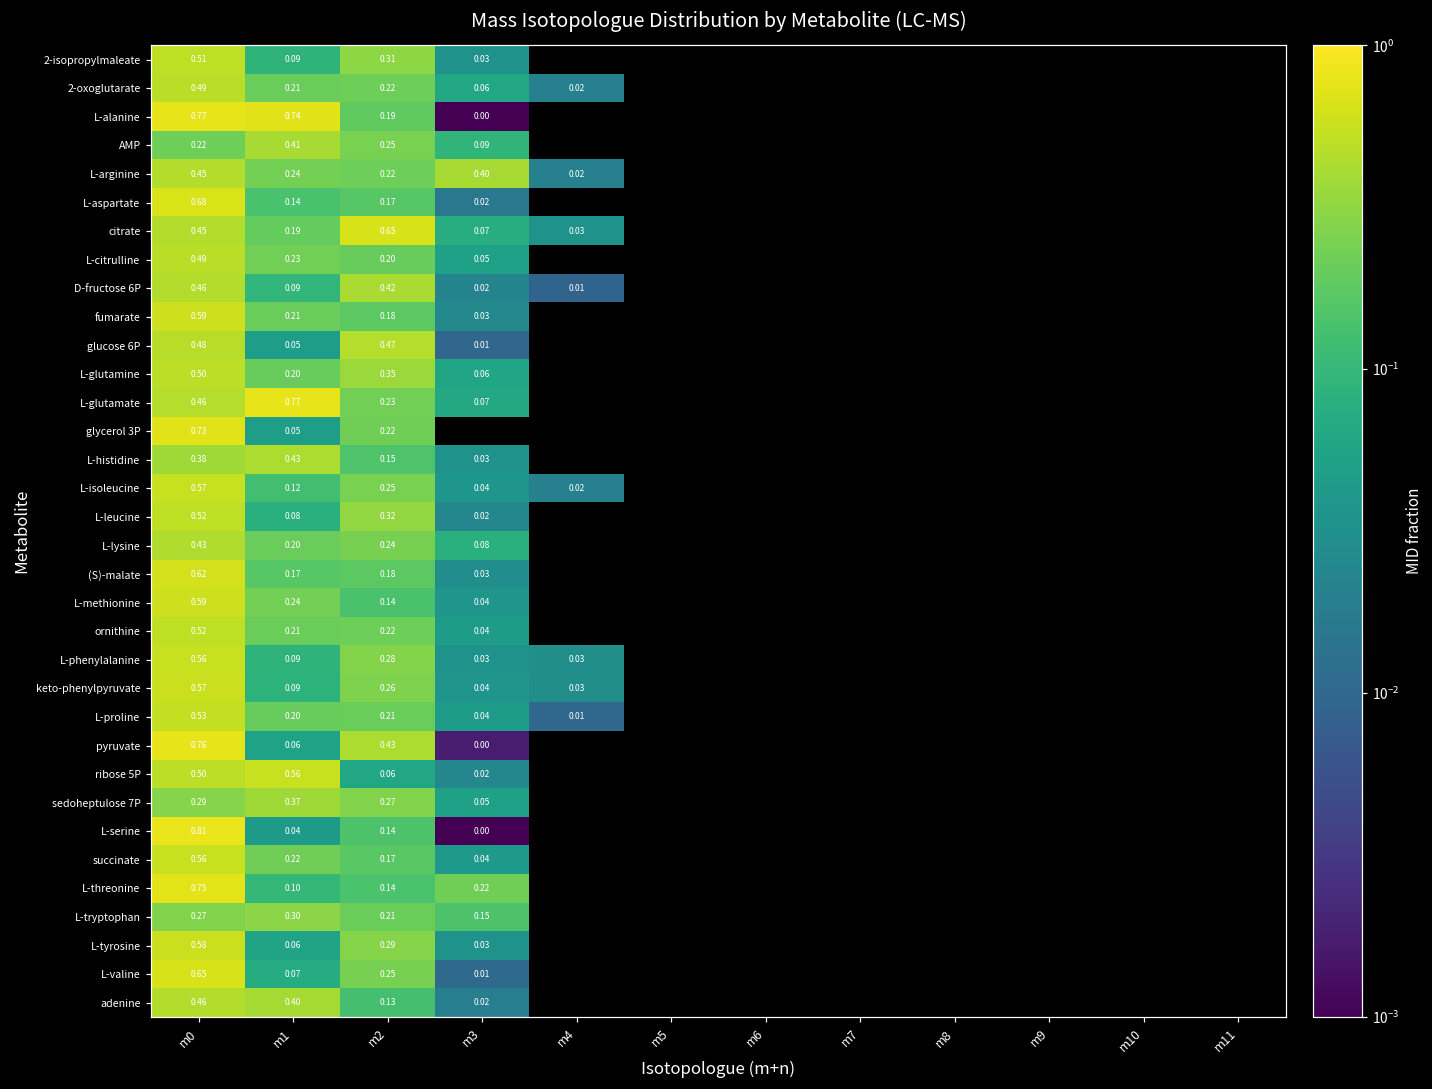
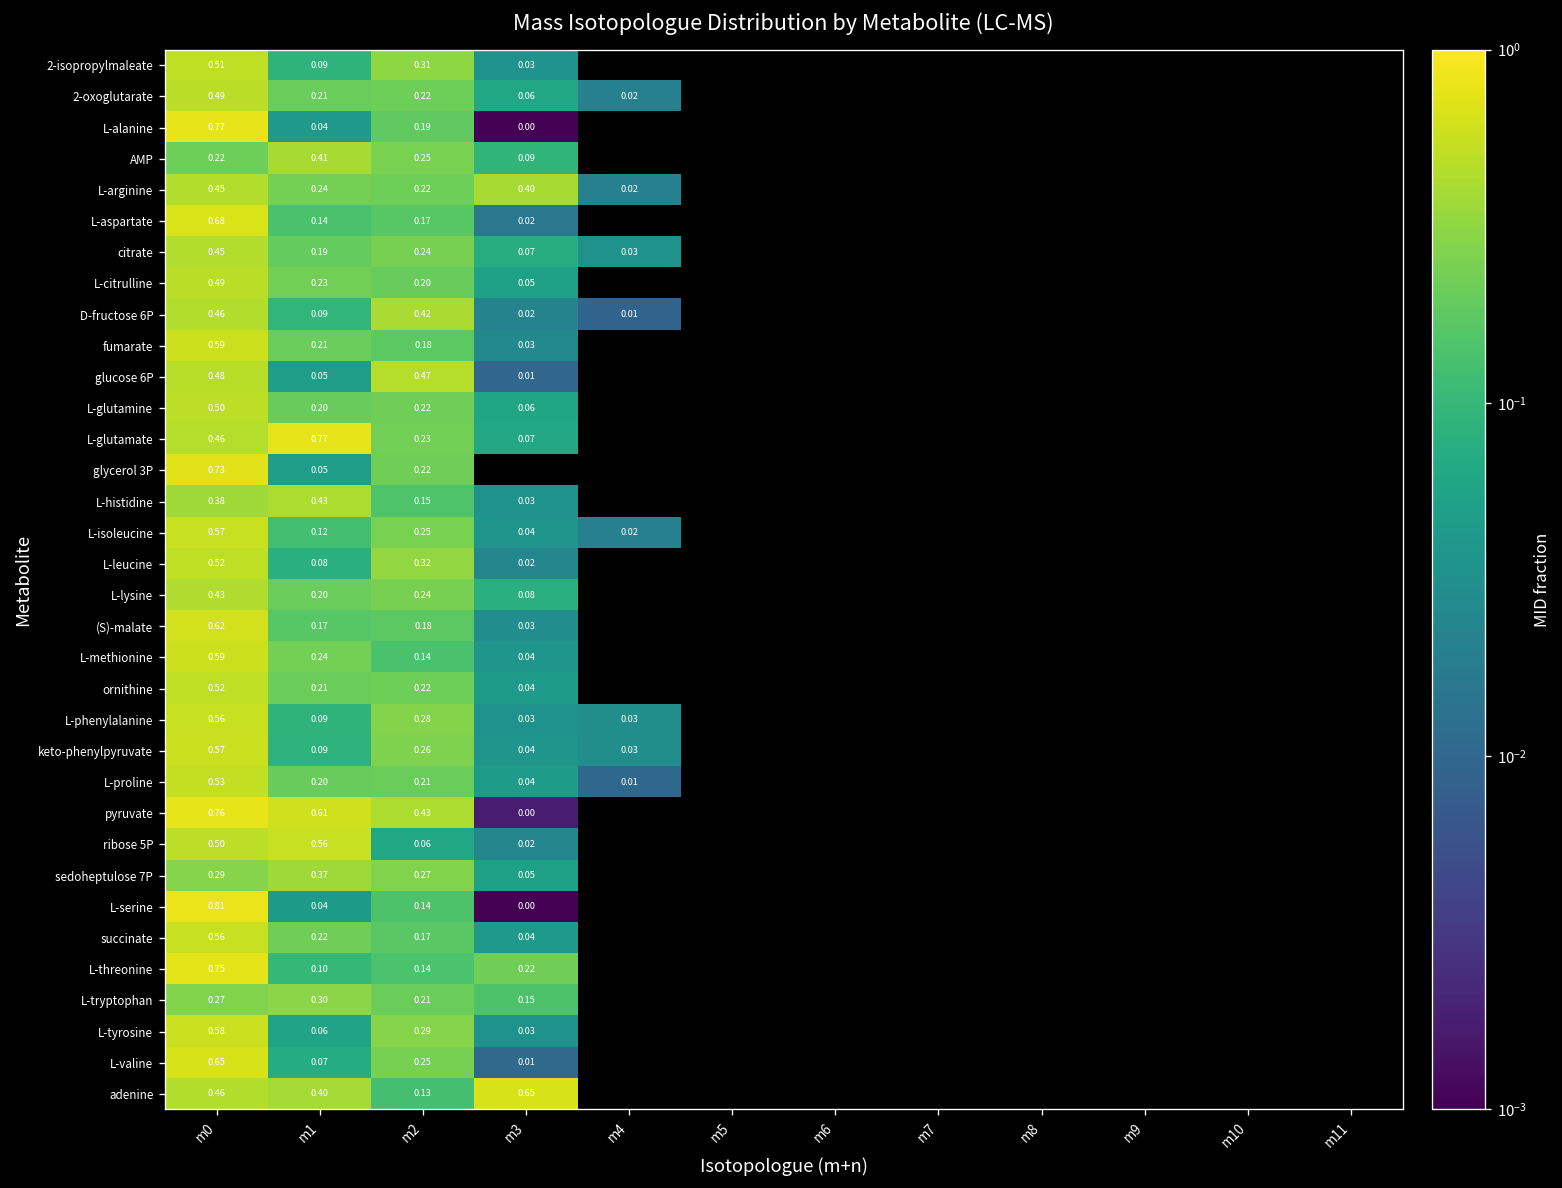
  {
    "2-isopropylmaleate": {
      "m0": 0.51,
      "m1": 0.09,
      "m2": 0.31,
      "m3": 0.03
    },
    "2-oxoglutarate": {
      "m0": 0.49,
      "m1": 0.21,
      "m2": 0.22,
      "m3": 0.06,
      "m4": 0.02
    },
    "L-alanine": {
      "m0": 0.77,
-     "m1": 0.74,
+     "m1": 0.04,
      "m2": 0.19,
      "m3": 0.00
    },
    "AMP": {
      "m0": 0.22,
      "m1": 0.41,
      "m2": 0.25,
      "m3": 0.09
    },
    "L-arginine": {
      "m0": 0.45,
      "m1": 0.24,
      "m2": 0.22,
      "m3": 0.40,
      "m4": 0.02
    },
    "L-aspartate": {
      "m0": 0.68,
      "m1": 0.14,
      "m2": 0.17,
      "m3": 0.02
    },
    "citrate": {
      "m0": 0.45,
      "m1": 0.19,
-     "m2": 0.65,
+     "m2": 0.24,
      "m3": 0.07,
      "m4": 0.03
    },
    "L-citrulline": {
      "m0": 0.49,
      "m1": 0.23,
      "m2": 0.20,
      "m3": 0.05
    },
    "D-fructose 6P": {
      "m0": 0.46,
      "m1": 0.09,
      "m2": 0.42,
      "m3": 0.02,
      "m4": 0.01
    },
    "fumarate": {
      "m0": 0.59,
      "m1": 0.21,
      "m2": 0.18,
      "m3": 0.03
    },
    "glucose 6P": {
      "m0": 0.48,
      "m1": 0.05,
      "m2": 0.47,
      "m3": 0.01
    },
    "L-glutamine": {
      "m0": 0.50,
      "m1": 0.20,
-     "m2": 0.35,
+     "m2": 0.22,
      "m3": 0.06
    },
    "L-glutamate": {
      "m0": 0.46,
      "m1": 0.77,
      "m2": 0.23,
      "m3": 0.07
    },
    "glycerol 3P": {
      "m0": 0.73,
      "m1": 0.05,
      "m2": 0.22
    },
    "L-histidine": {
      "m0": 0.38,
      "m1": 0.43,
      "m2": 0.15,
      "m3": 0.03
    },
    "L-isoleucine": {
      "m0": 0.57,
      "m1": 0.12,
      "m2": 0.25,
      "m3": 0.04,
      "m4": 0.02
    },
    "L-leucine": {
      "m0": 0.52,
      "m1": 0.08,
      "m2": 0.32,
      "m3": 0.02
    },
    "L-lysine": {
      "m0": 0.43,
      "m1": 0.20,
      "m2": 0.24,
      "m3": 0.08
    },
    "(S)-malate": {
      "m0": 0.62,
      "m1": 0.17,
      "m2": 0.18,
      "m3": 0.03
    },
    "L-methionine": {
      "m0": 0.59,
      "m1": 0.24,
      "m2": 0.14,
      "m3": 0.04
    },
    "ornithine": {
      "m0": 0.52,
      "m1": 0.21,
      "m2": 0.22,
      "m3": 0.04
    },
    "L-phenylalanine": {
      "m0": 0.56,
      "m1": 0.09,
      "m2": 0.28,
      "m3": 0.03,
      "m4": 0.03
    },
    "keto-phenylpyruvate": {
      "m0": 0.57,
      "m1": 0.09,
      "m2": 0.26,
      "m3": 0.04,
      "m4": 0.03
    },
    "L-proline": {
      "m0": 0.53,
      "m1": 0.20,
      "m2": 0.21,
      "m3": 0.04,
      "m4": 0.01
    },
    "pyruvate": {
      "m0": 0.76,
-     "m1": 0.06,
+     "m1": 0.61,
      "m2": 0.43,
      "m3": 0.00
    },
    "ribose 5P": {
      "m0": 0.50,
      "m1": 0.56,
      "m2": 0.06,
      "m3": 0.02
    },
    "sedoheptulose 7P": {
      "m0": 0.29,
      "m1": 0.37,
      "m2": 0.27,
      "m3": 0.05
    },
    "L-serine": {
      "m0": 0.81,
      "m1": 0.04,
      "m2": 0.14,
      "m3": 0.00
    },
    "succinate": {
      "m0": 0.56,
      "m1": 0.22,
      "m2": 0.17,
      "m3": 0.04
    },
    "L-threonine": {
      "m0": 0.75,
      "m1": 0.10,
      "m2": 0.14,
      "m3": 0.22
    },
    "L-tryptophan": {
      "m0": 0.27,
      "m1": 0.30,
      "m2": 0.21,
      "m3": 0.15
    },
    "L-tyrosine": {
      "m0": 0.58,
      "m1": 0.06,
      "m2": 0.29,
      "m3": 0.03
    },
    "L-valine": {
      "m0": 0.65,
      "m1": 0.07,
      "m2": 0.25,
      "m3": 0.01
    },
    "adenine": {
      "m0": 0.46,
      "m1": 0.40,
      "m2": 0.13,
-     "m3": 0.02
+     "m3": 0.65
    }
  }
